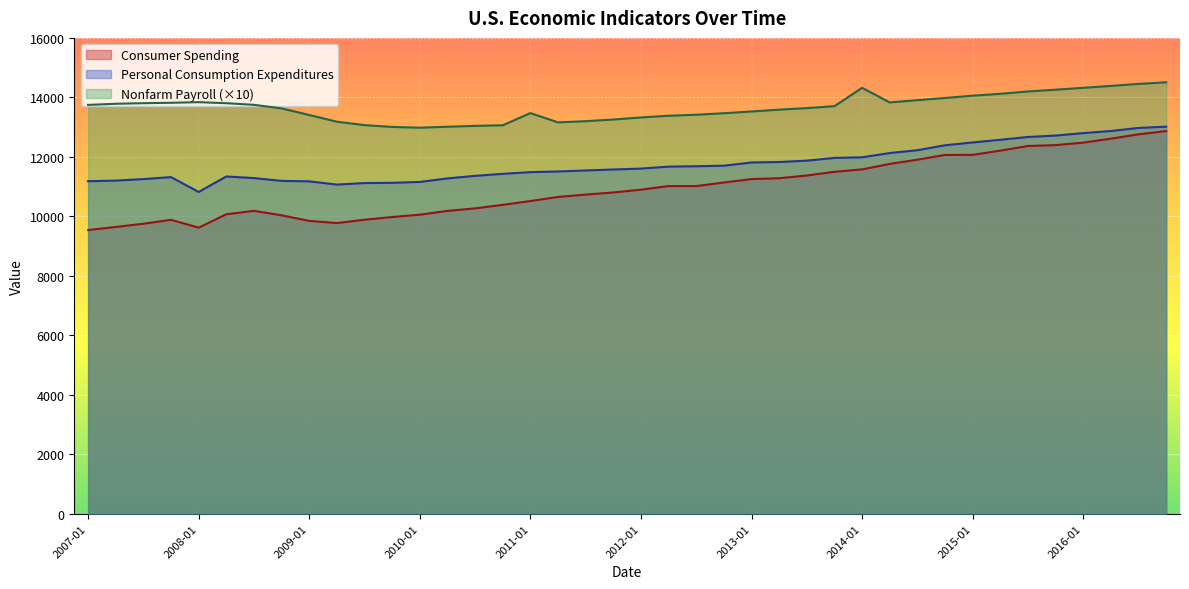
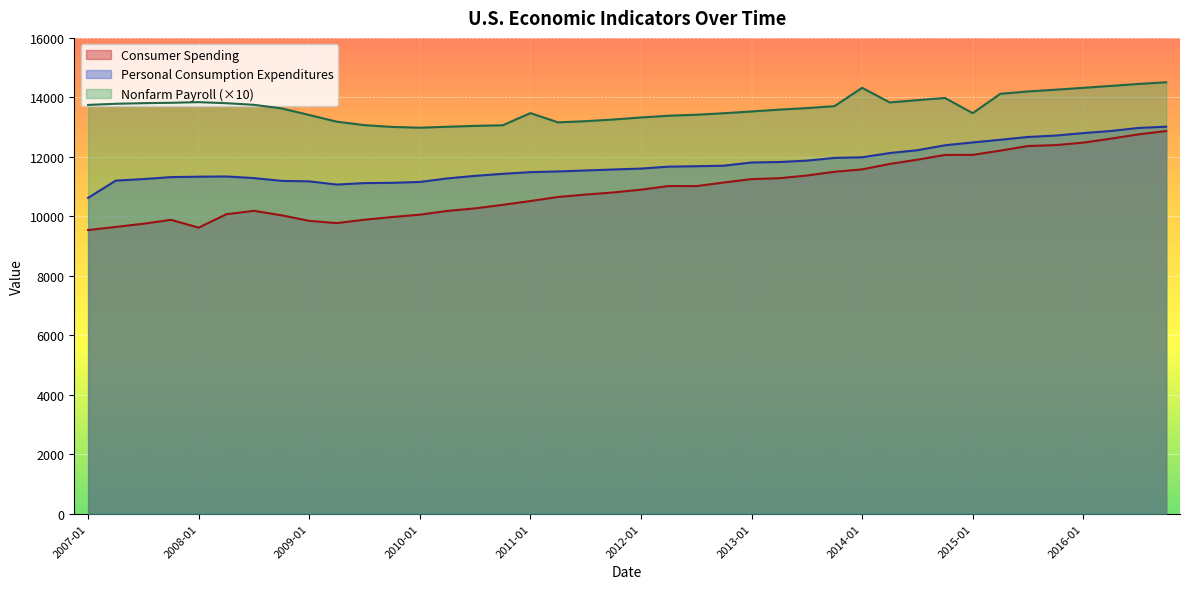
  {
    "Consumer Spending": {
      "2007-01": 9500,
      "2008-01": 9600,
      "2009-01": 9800,
      "2010-01": 10100,
      "2011-01": 10500,
      "2012-01": 10900,
      "2013-01": 11300,
      "2014-01": 11600,
      "2015-01": 12100,
      "2016-01": 12500
    },
    "Personal Consumption Expenditures": {
-     "2007-01": 11200,
-     "2008-01": 10800,
+     "2007-01": 10600,
+     "2008-01": 11300,
      "2009-01": 11200,
      "2010-01": 11200,
      "2011-01": 11500,
      "2012-01": 11600,
      "2013-01": 11800,
      "2014-01": 12000,
      "2015-01": 12500,
      "2016-01": 12800
    },
    "Nonfarm Payroll (×10)": {
      "2009-01": 13400,
      "2010-01": 13000,
      "2011-01": 13500,
      "2012-01": 13300,
      "2013-01": 13500,
      "2014-01": 14300,
-     "2015-01": 14100,
+     "2015-01": 13500,
      "2016-01": 14300
    }
  }
